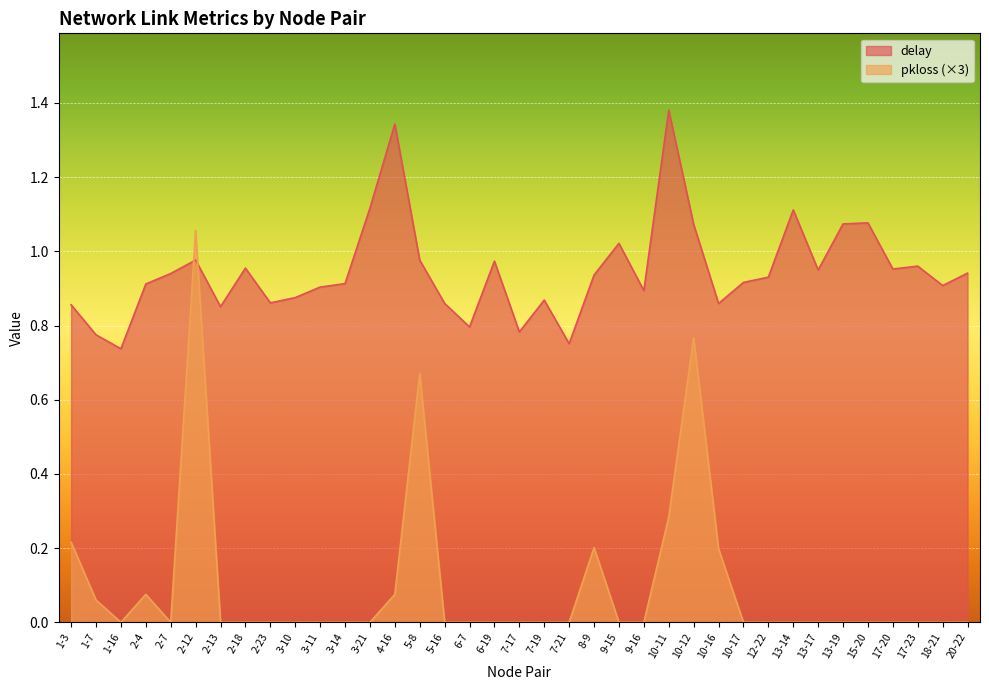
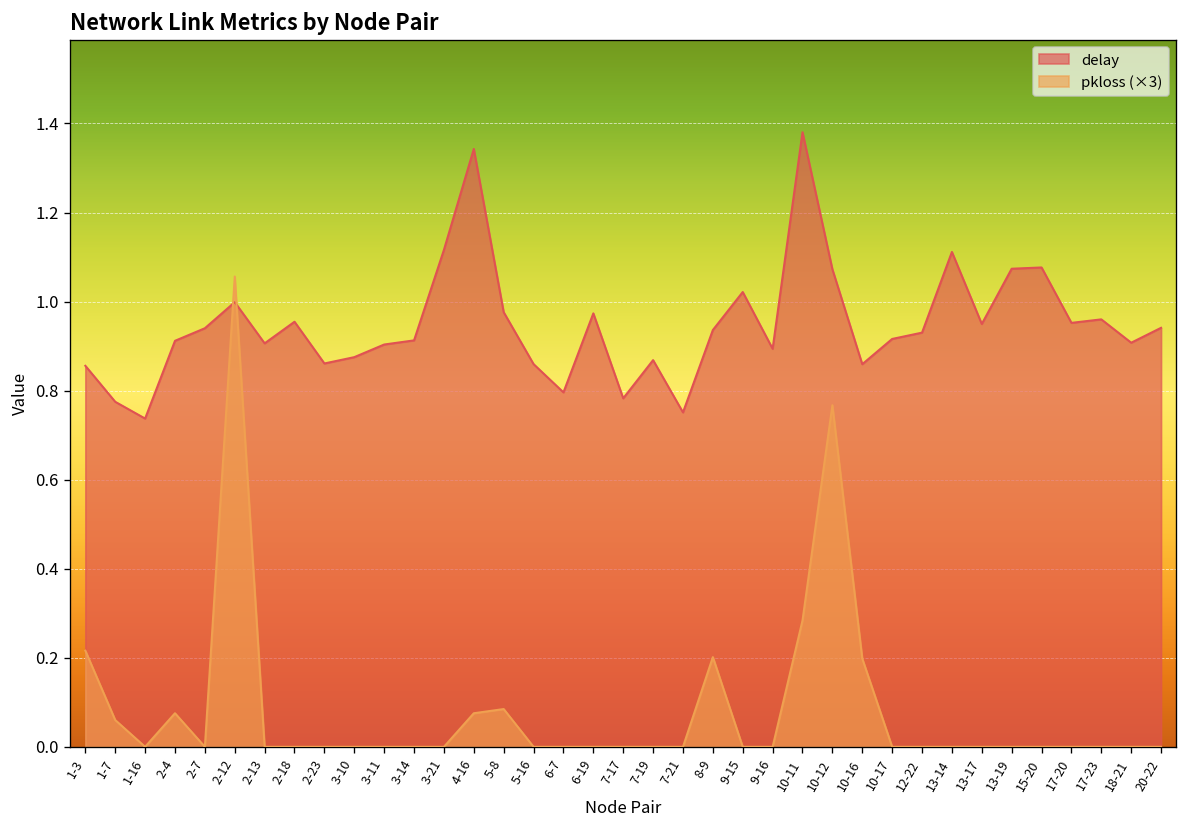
  {
    "delay": {
      "1-3": 0.86,
      "1-7": 0.77,
      "1-16": 0.74,
      "2-4": 0.91,
      "2-7": 0.94,
-     "2-12": 0.98,
-     "2-13": 0.85,
+     "2-12": 1.00,
+     "2-13": 0.91,
      "2-18": 0.95,
      "2-23": 0.86,
      "3-10": 0.88,
      "3-11": 0.90,
      "3-14": 0.91,
      "3-21": 1.12,
      "4-16": 1.34,
      "5-8": 0.98,
      "5-16": 0.86,
      "6-7": 0.80,
      "6-19": 0.97,
      "7-17": 0.78,
      "7-19": 0.87,
      "7-21": 0.75,
      "8-9": 0.94,
      "9-15": 1.02,
      "9-16": 0.89,
      "10-11": 1.38,
      "10-12": 1.07,
      "10-16": 0.86,
      "10-17": 0.92,
      "12-22": 0.93,
      "13-14": 1.11,
      "13-17": 0.95,
      "13-19": 1.07,
      "15-20": 1.08,
      "17-20": 0.95,
      "17-23": 0.96,
      "18-21": 0.91,
      "20-22": 0.94
    },
    "pkloss (×3)": {
      "1-3": 0.22,
      "1-7": 0.06,
      "1-16": 0.00,
      "2-4": 0.08,
      "2-7": 0.00,
      "2-12": 1.06,
      "2-13": 0.00,
      "2-18": 0.00,
      "2-23": 0.00,
      "3-10": 0.00,
      "3-11": 0.00,
      "3-14": 0.00,
      "3-21": 0.00,
      "4-16": 0.08,
-     "5-8": 0.67,
+     "5-8": 0.08,
      "5-16": 0.00,
      "6-7": 0.00,
      "6-19": 0.00,
      "7-17": 0.00,
      "7-19": 0.00,
      "7-21": 0.00,
      "8-9": 0.20,
      "9-15": 0.00,
      "9-16": 0.00,
      "10-11": 0.28,
      "10-12": 0.77,
      "10-16": 0.20,
      "10-17": 0.00,
      "12-22": 0.00,
      "13-14": 0.00,
      "13-17": 0.00,
      "13-19": 0.00,
      "15-20": 0.00,
      "17-20": 0.00,
      "17-23": 0.00,
      "18-21": 0.00,
      "20-22": 0.00
    }
  }
